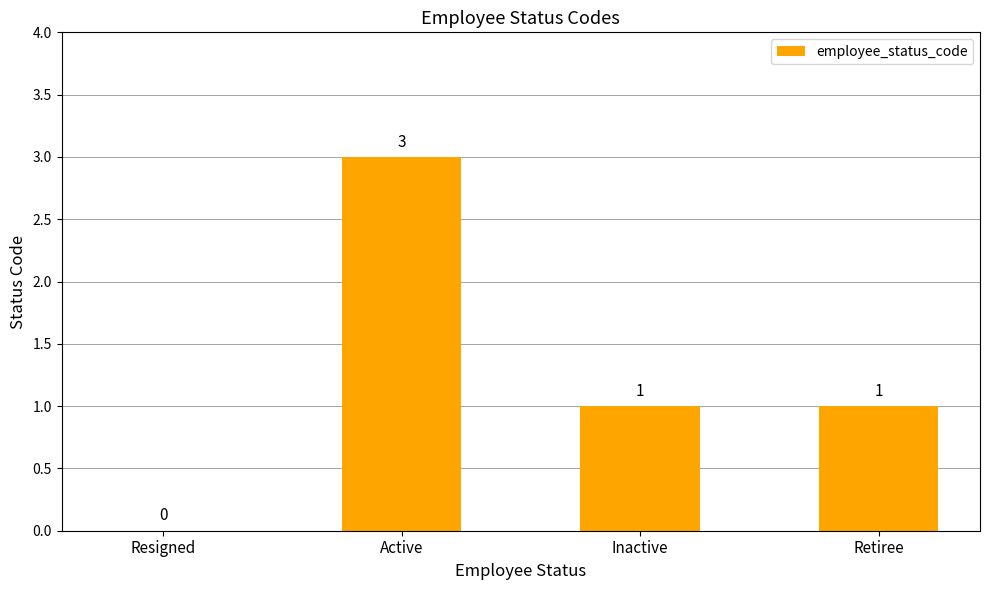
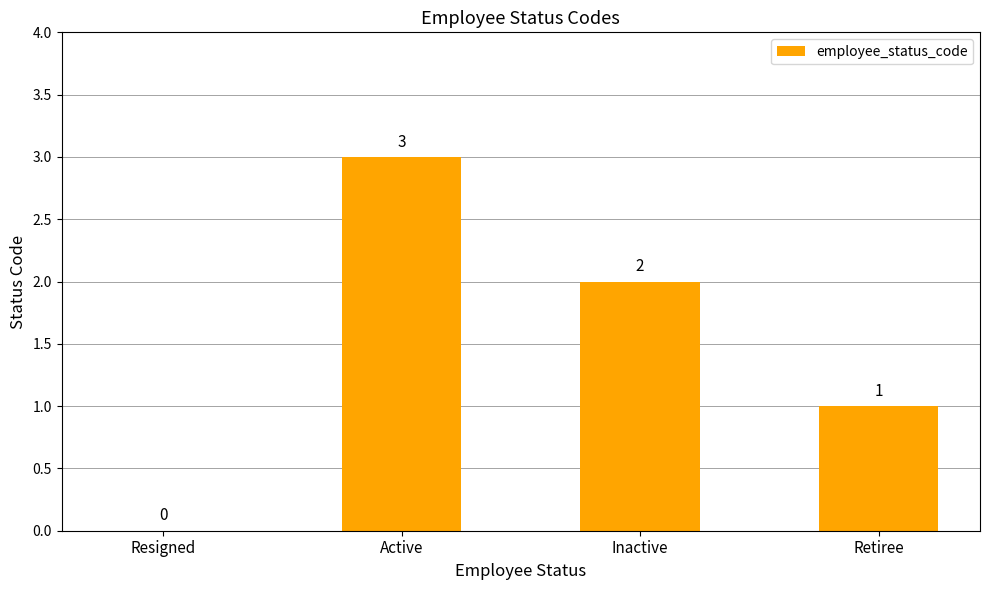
  {
    "Resigned": 0,
    "Active": 3,
-   "Inactive": 1,
+   "Inactive": 2,
    "Retiree": 1
  }
